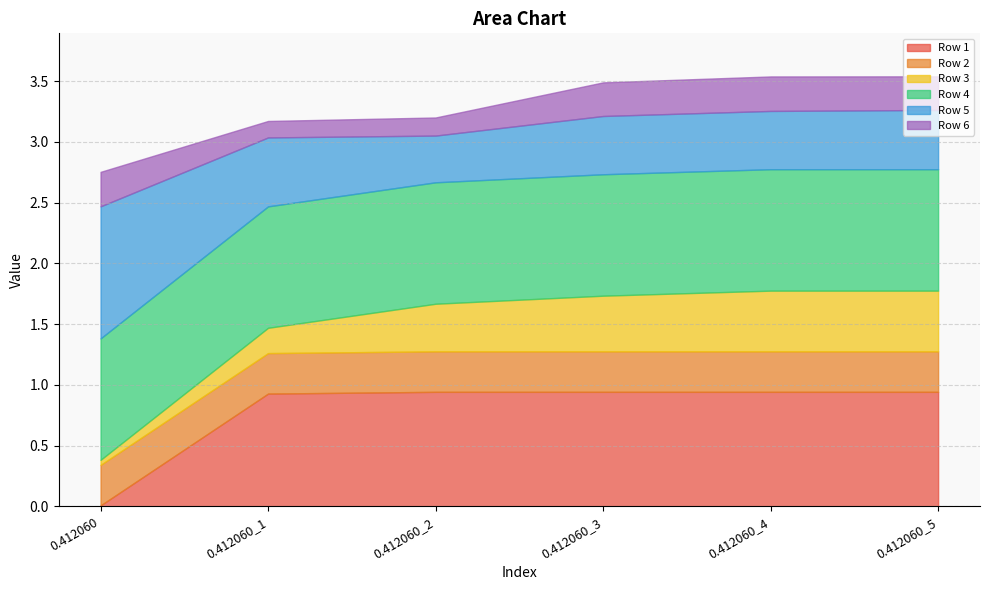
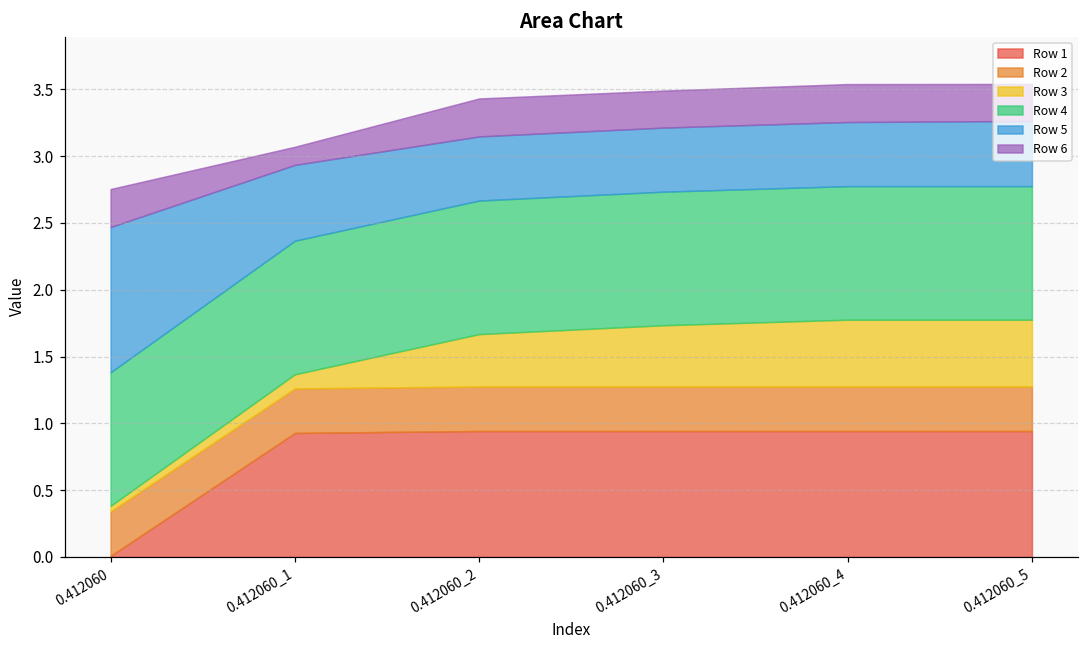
  {
    "Row 3": {
      "0.412060": 0.04,
-     "0.412060_1": 0.21,
+     "0.412060_1": 0.11,
      "0.412060_2": 0.39,
      "0.412060_3": 0.46,
      "0.412060_4": 0.50,
      "0.412060_5": 0.50
    },
    "Row 4": {
      "0.412060": 1.00,
      "0.412060_1": 1.00,
      "0.412060_2": 1.00,
      "0.412060_3": 1.00,
      "0.412060_4": 1.00,
      "0.412060_5": 1.00
    },
    "Row 5": {
      "0.412060": 1.09,
      "0.412060_1": 0.57,
-     "0.412060_2": 0.38,
+     "0.412060_2": 0.48,
      "0.412060_3": 0.48,
      "0.412060_4": 0.48
    },
    "Row 6": {
      "0.412060": 0.28,
      "0.412060_1": 0.14,
-     "0.412060_2": 0.15,
+     "0.412060_2": 0.28,
      "0.412060_3": 0.28,
      "0.412060_4": 0.28
    }
  }
